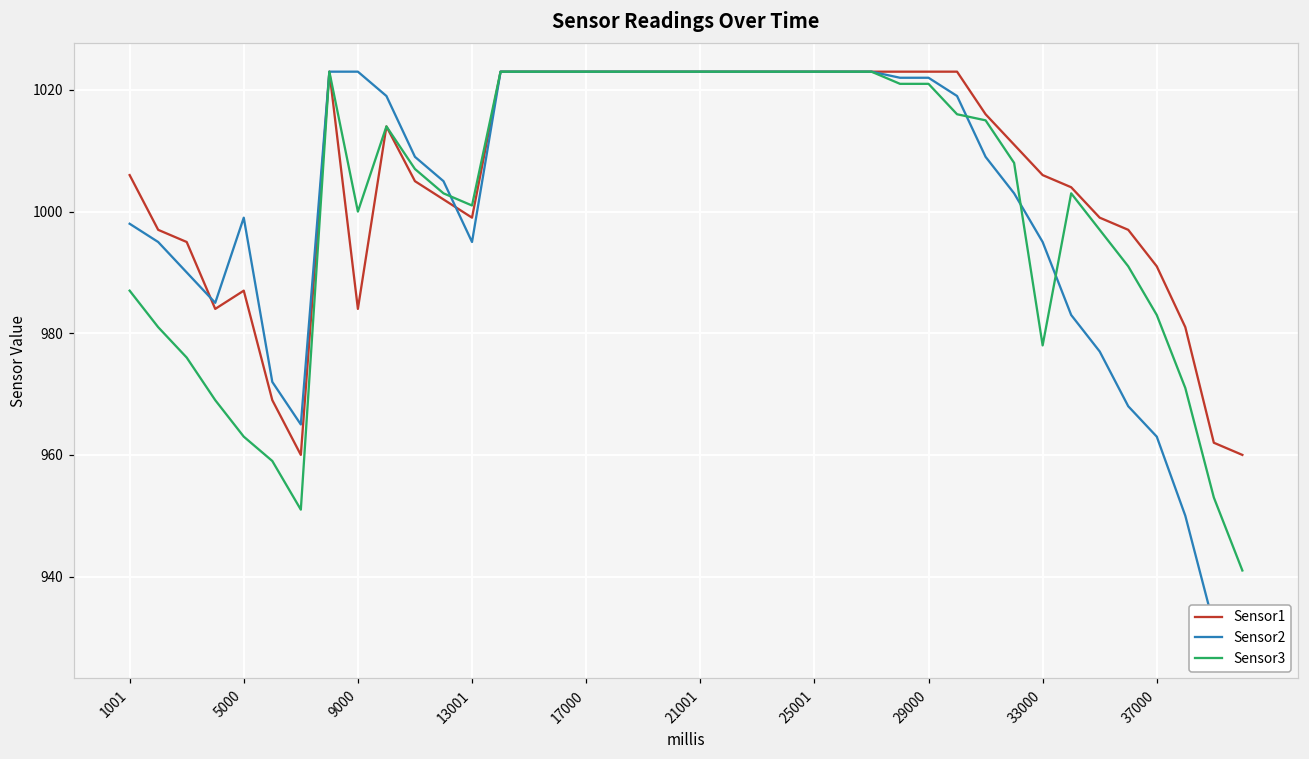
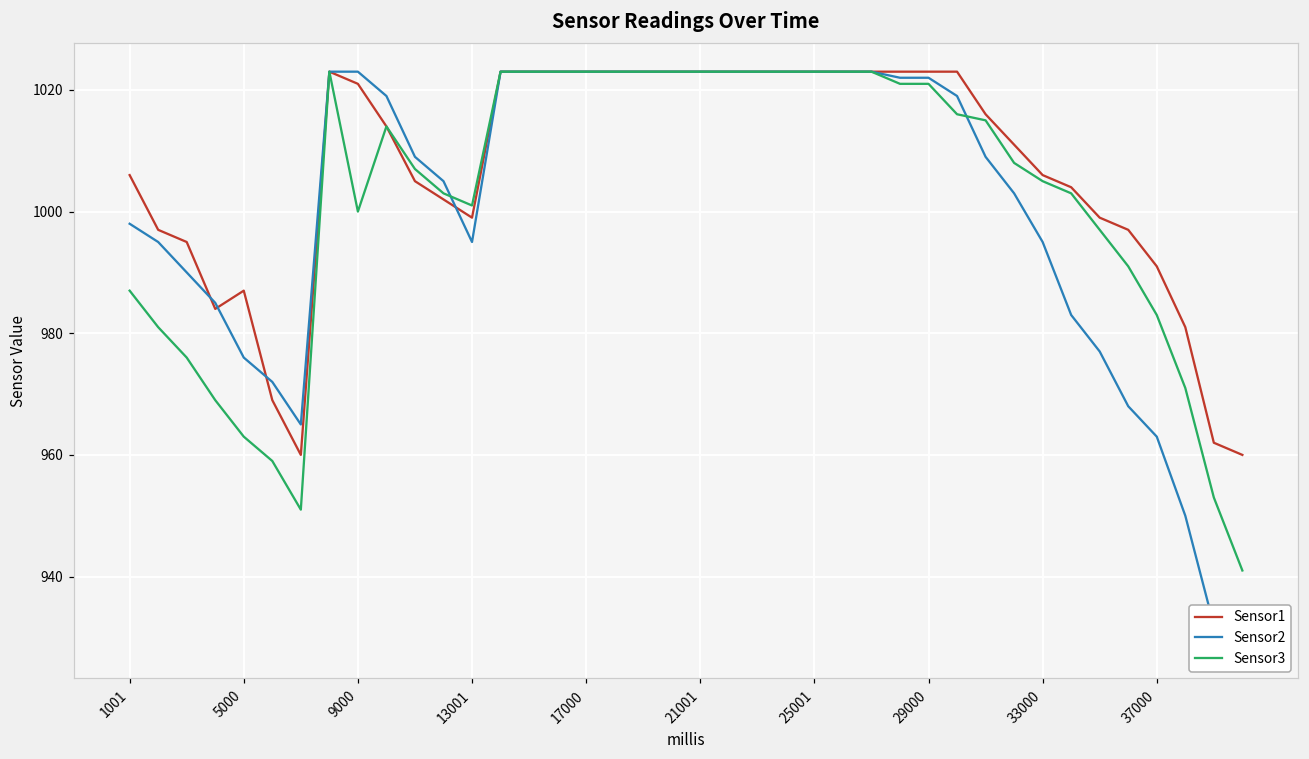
  {
    "Sensor1": {
      "1001": 1006,
      "5000": 987,
-     "9000": 984,
+     "9000": 1021,
      "13001": 999,
      "29000": 1023,
      "33000": 1006,
      "37000": 991
    },
    "Sensor2": {
      "1001": 998,
-     "5000": 999,
+     "5000": 976,
      "9000": 1023,
      "13001": 995,
      "29000": 1022,
      "33000": 995,
      "37000": 963
    },
    "Sensor3": {
      "1001": 987,
      "5000": 963,
      "9000": 1000,
      "13001": 1001,
      "29000": 1021,
-     "33000": 978,
+     "33000": 1005,
      "37000": 983
    }
  }
